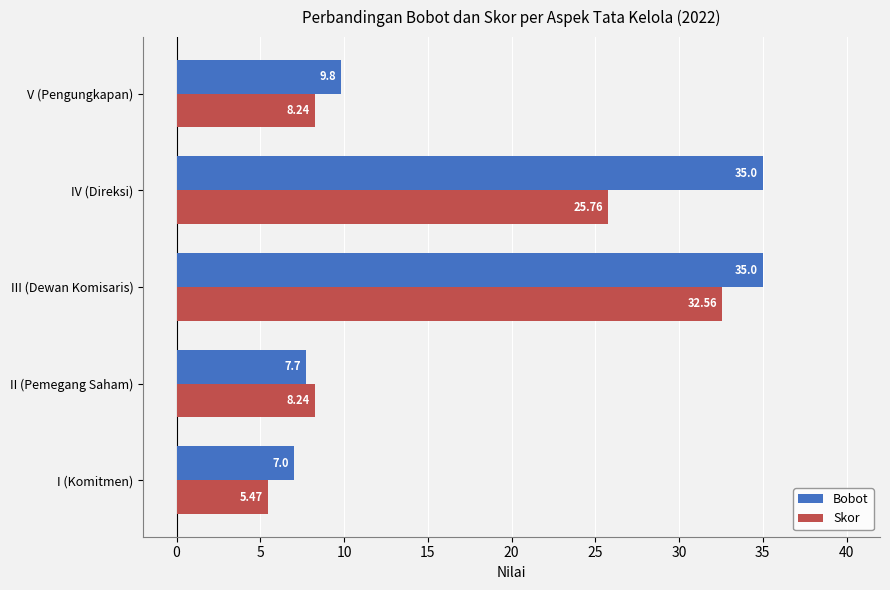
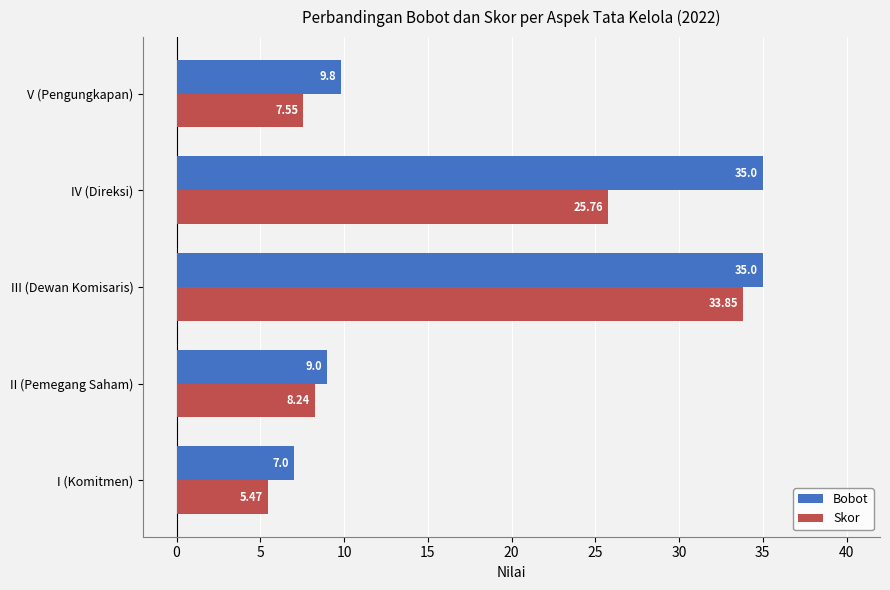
  {
    "Bobot": {
      "V (Pengungkapan)": 9.8,
      "IV (Direksi)": 35.0,
      "III (Dewan Komisaris)": 35.0,
-     "II (Pemegang Saham)": 7.7,
+     "II (Pemegang Saham)": 9.0,
      "I (Komitmen)": 7.0
    },
    "Skor": {
-     "V (Pengungkapan)": 8.24,
+     "V (Pengungkapan)": 7.55,
      "IV (Direksi)": 25.76,
-     "III (Dewan Komisaris)": 32.56,
+     "III (Dewan Komisaris)": 33.85,
      "II (Pemegang Saham)": 8.24,
      "I (Komitmen)": 5.47
    }
  }
